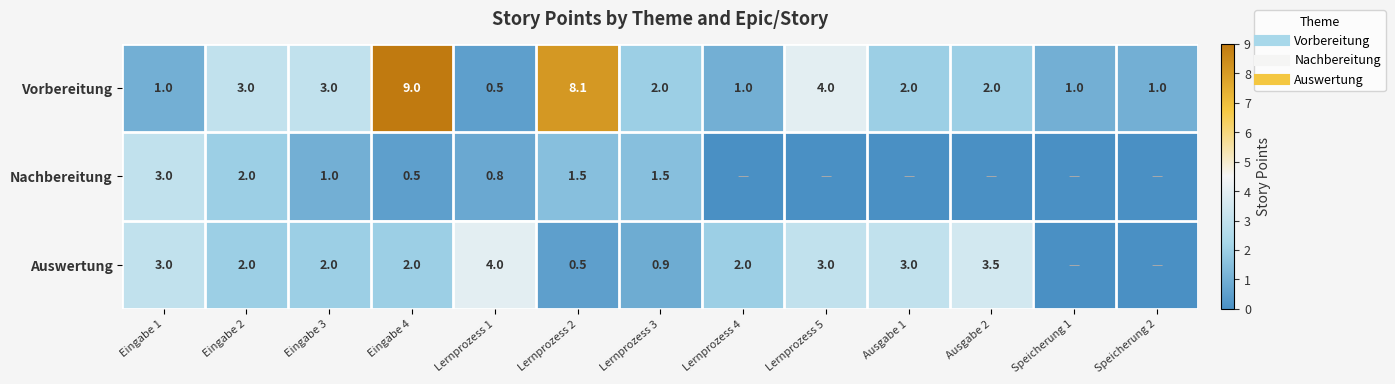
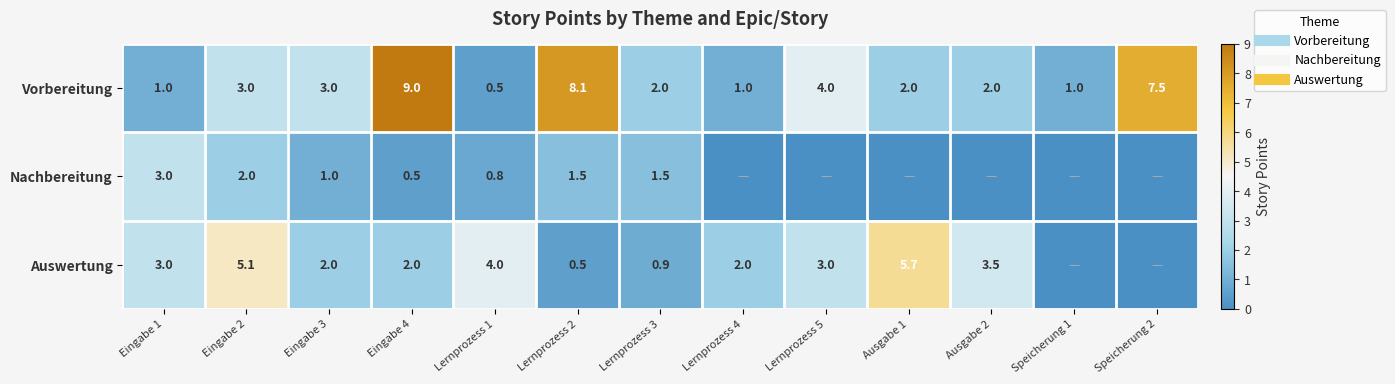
  {
    "Vorbereitung": {
      "Eingabe 1": 1.0,
      "Eingabe 2": 3.0,
      "Eingabe 3": 3.0,
      "Eingabe 4": 9.0,
      "Lernprozess 1": 0.5,
      "Lernprozess 2": 8.1,
      "Lernprozess 3": 2.0,
      "Lernprozess 4": 1.0,
      "Lernprozess 5": 4.0,
      "Ausgabe 1": 2.0,
      "Ausgabe 2": 2.0,
      "Speicherung 1": 1.0,
-     "Speicherung 2": 1.0
+     "Speicherung 2": 7.5
    },
    "Nachbereitung": {
      "Eingabe 1": 3.0,
      "Eingabe 2": 2.0,
      "Eingabe 3": 1.0,
      "Eingabe 4": 0.5,
      "Lernprozess 1": 0.8,
      "Lernprozess 2": 1.5,
      "Lernprozess 3": 1.5
    },
    "Auswertung": {
      "Eingabe 1": 3.0,
-     "Eingabe 2": 2.0,
+     "Eingabe 2": 5.1,
      "Eingabe 3": 2.0,
      "Eingabe 4": 2.0,
      "Lernprozess 1": 4.0,
      "Lernprozess 2": 0.5,
      "Lernprozess 3": 0.9,
      "Lernprozess 4": 2.0,
      "Lernprozess 5": 3.0,
-     "Ausgabe 1": 3.0,
+     "Ausgabe 1": 5.7,
      "Ausgabe 2": 3.5
    }
  }
